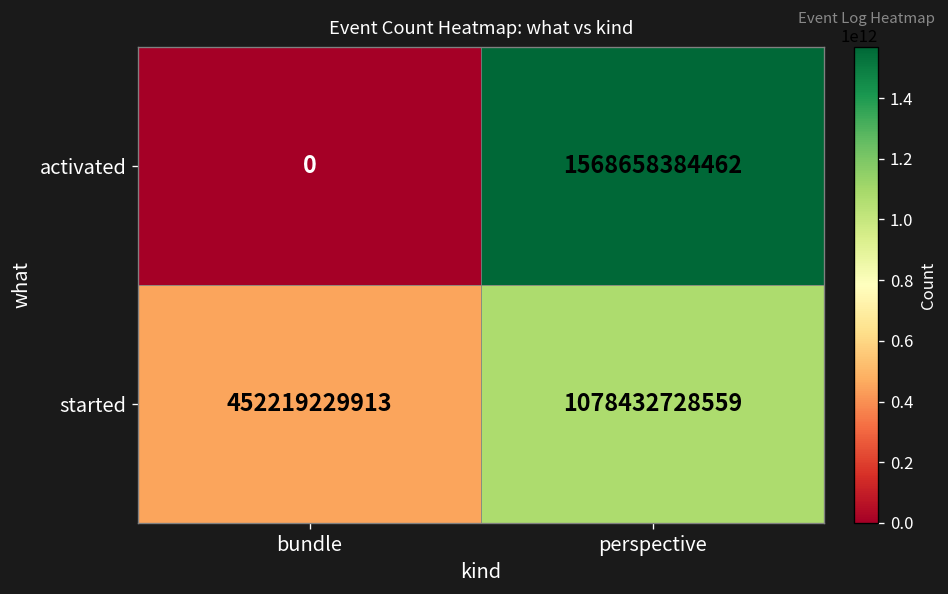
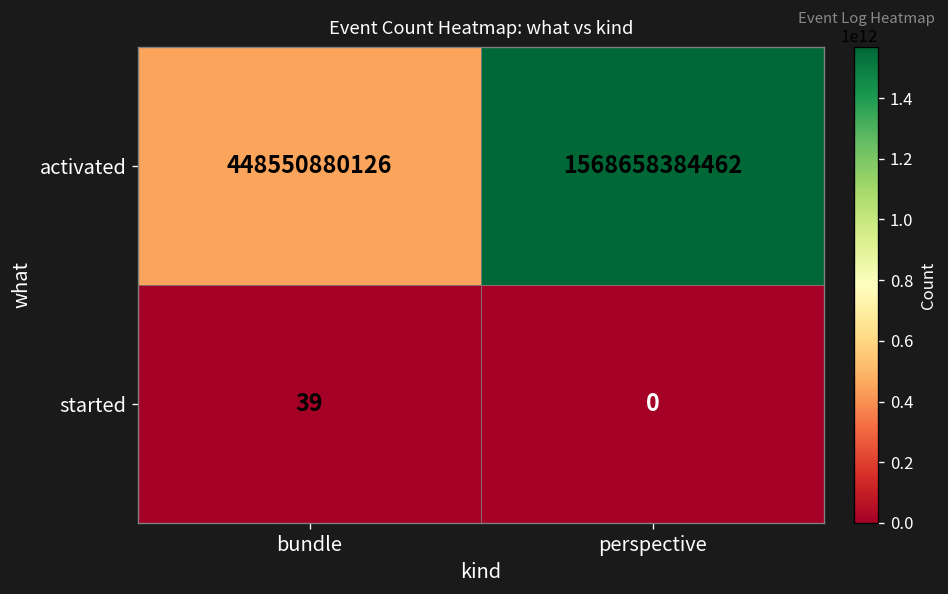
  {
    "activated": {
-     "bundle": 0,
+     "bundle": 448550880126,
      "perspective": 1568658384462
    },
    "started": {
-     "bundle": 452219229913,
-     "perspective": 1078432728559
+     "bundle": 39,
+     "perspective": 0
    }
  }
